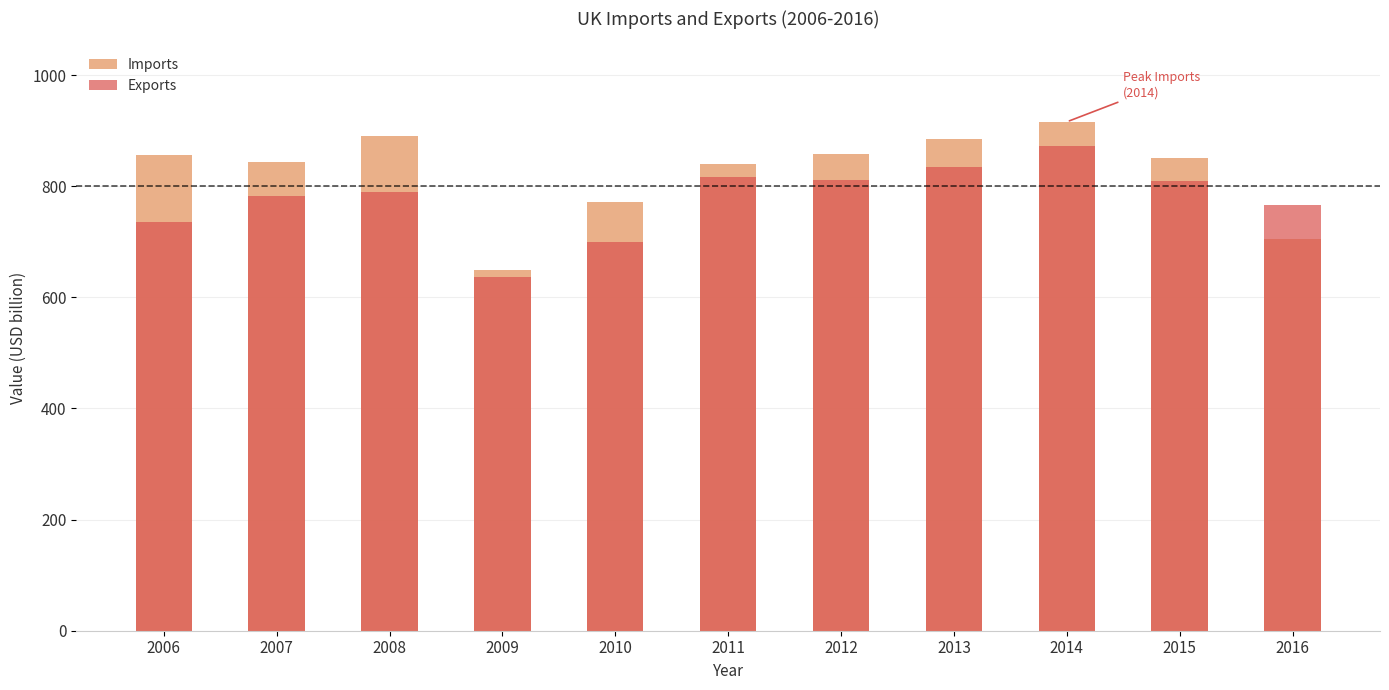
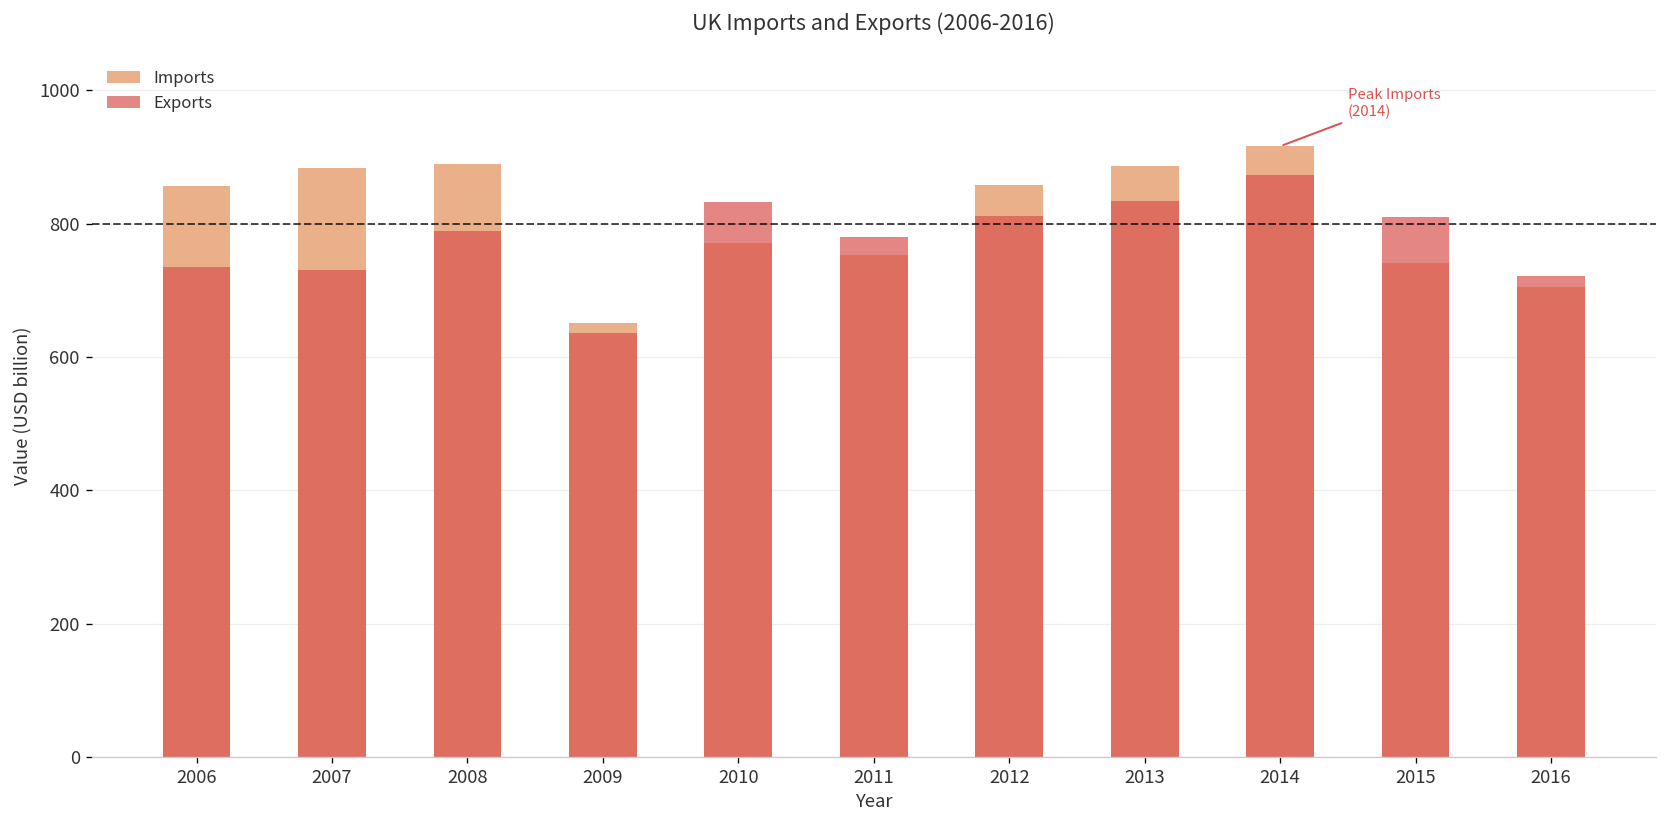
  {
    "Imports": {
      "2006": 860,
-     "2007": 840,
+     "2007": 880,
      "2008": 890,
      "2009": 650,
-     "2011": 840,
+     "2011": 750,
      "2012": 860,
      "2013": 890,
-     "2015": 850
+     "2015": 740
    },
    "Exports": {
-     "2007": 780,
-     "2010": 700,
-     "2011": 820,
-     "2016": 770
+     "2007": 730,
+     "2010": 830,
+     "2011": 780,
+     "2016": 720
    }
  }
